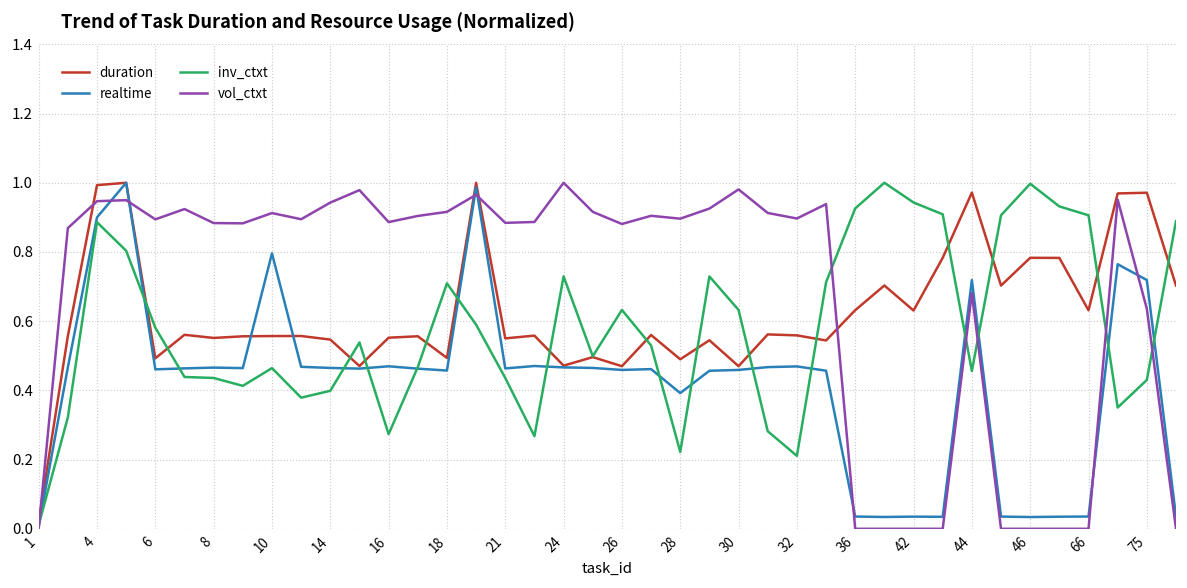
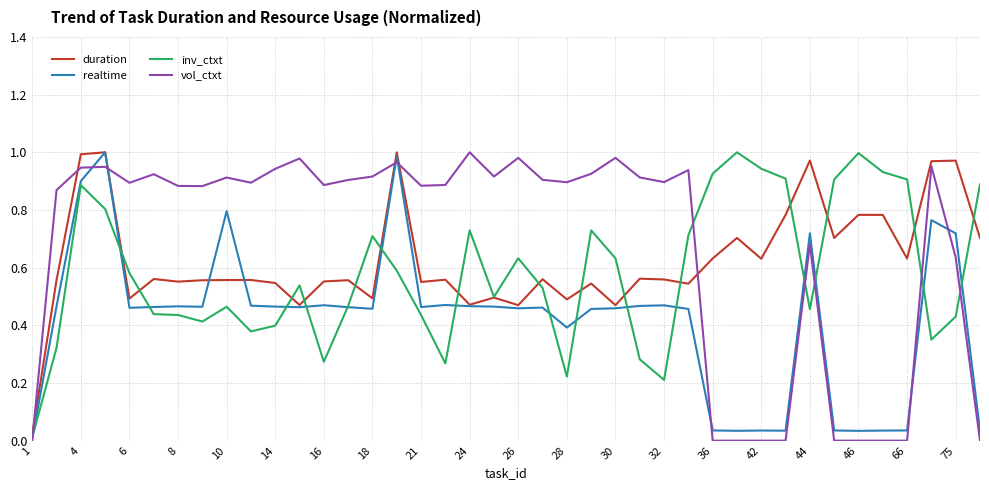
  {
    "duration": {
      "1": 0.02,
      "4": 0.99,
      "6": 0.49,
      "8": 0.55,
      "10": 0.56,
      "14": 0.55,
      "16": 0.55,
      "18": 0.49,
      "21": 0.55,
      "26": 0.47,
      "28": 0.49,
      "30": 0.47,
      "32": 0.56,
      "36": 0.63,
      "42": 0.63,
      "44": 0.97,
      "46": 0.78,
      "66": 0.63,
      "75": 0.97
    },
    "realtime": {
      "4": 0.90,
      "6": 0.46,
      "8": 0.47,
      "10": 0.80,
      "14": 0.46,
      "16": 0.47,
      "18": 0.46,
      "21": 0.46,
      "26": 0.46,
      "28": 0.39,
      "30": 0.46,
      "32": 0.47,
      "36": 0.04,
      "42": 0.04,
      "44": 0.72,
      "46": 0.03,
      "66": 0.04,
      "75": 0.72
    },
    "inv_ctxt": {
      "4": 0.89,
      "6": 0.58,
      "8": 0.44,
      "10": 0.46,
      "14": 0.40,
      "16": 0.27,
      "18": 0.71,
      "21": 0.44,
      "24": 0.73,
      "26": 0.63,
      "28": 0.22,
      "30": 0.63,
      "32": 0.21,
      "36": 0.93,
      "42": 0.94,
      "44": 0.46,
      "46": 1.00,
      "66": 0.91,
      "75": 0.43
    },
    "vol_ctxt": {
      "4": 0.95,
      "6": 0.89,
      "8": 0.88,
      "10": 0.91,
      "14": 0.94,
      "16": 0.89,
      "18": 0.92,
      "21": 0.88,
      "24": 1.00,
-     "26": 0.88,
+     "26": 0.98,
      "28": 0.90,
      "30": 0.98,
      "32": 0.90,
      "36": 0.00,
      "42": 0.00,
      "44": 0.68,
      "46": 0.00,
      "66": 0.00,
      "75": 0.64
    }
  }
